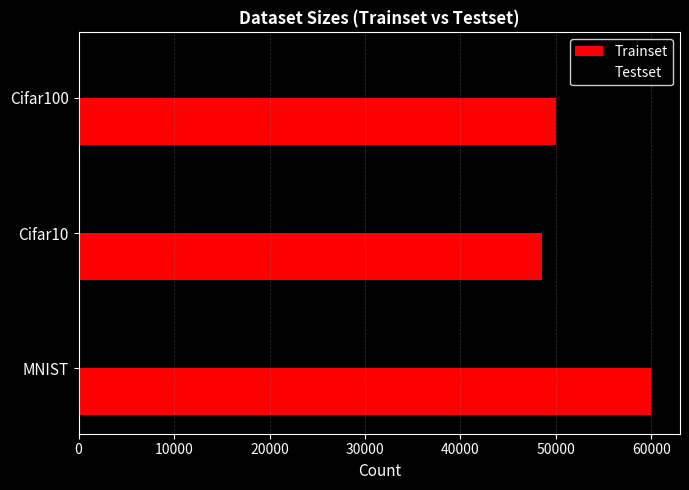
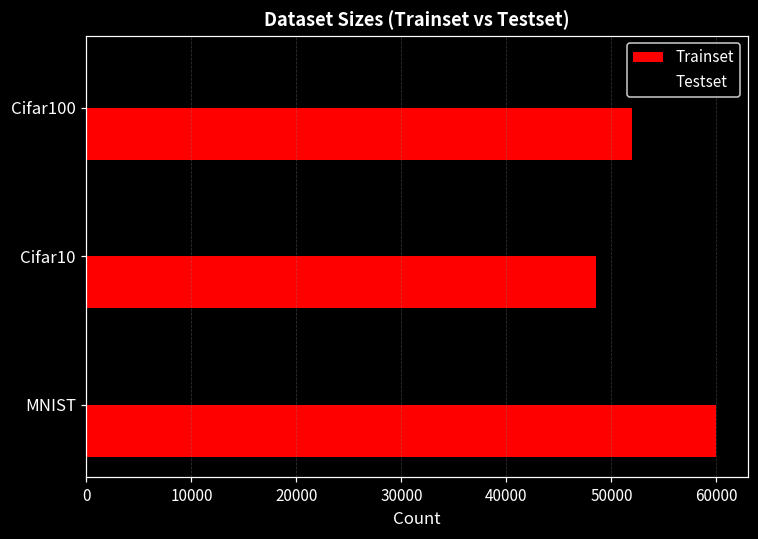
  {
    "Trainset": {
-     "Cifar100": 50000,
+     "Cifar100": 52000,
      "Cifar10": 49000,
      "MNIST": 60000
    },
    "Testset": {
      "Cifar100": 10000,
      "Cifar10": 10000,
      "MNIST": 10000
    }
  }
